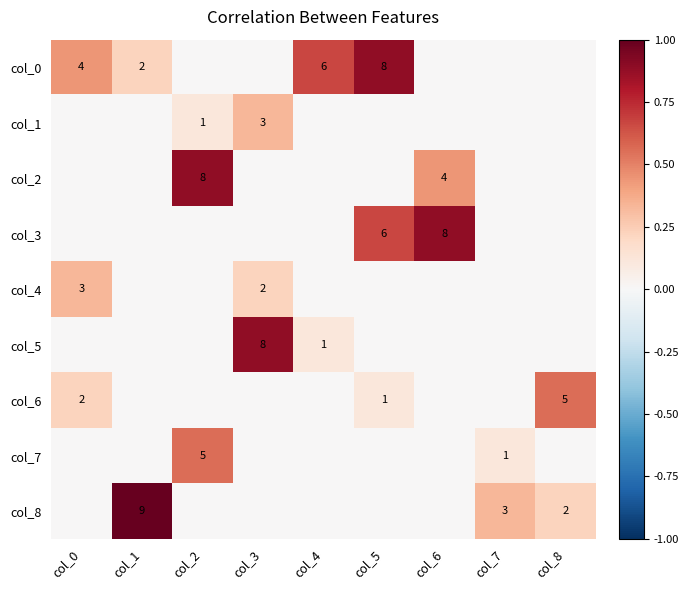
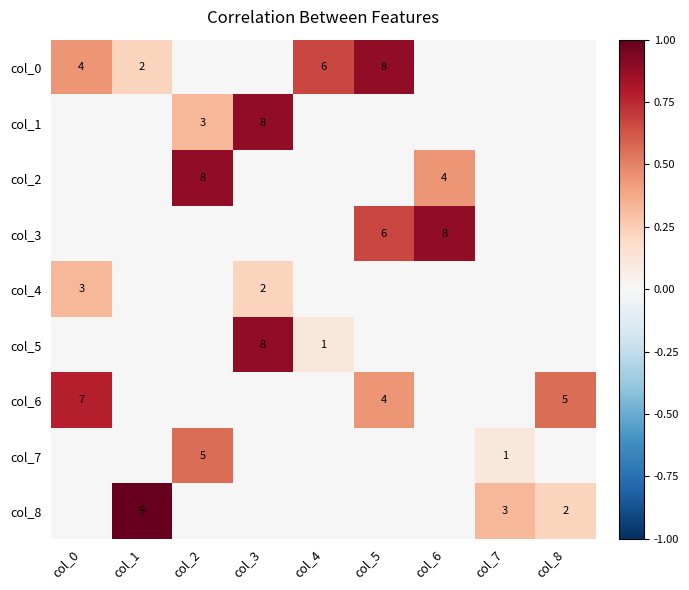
  {
    "col_0": {
      "col_0": 4,
      "col_1": 2,
      "col_4": 6,
      "col_5": 8
    },
    "col_1": {
-     "col_2": 1,
-     "col_3": 3
+     "col_2": 3,
+     "col_3": 8
    },
    "col_2": {
      "col_2": 8,
      "col_6": 4
    },
    "col_3": {
      "col_5": 6,
      "col_6": 8
    },
    "col_4": {
      "col_0": 3,
      "col_3": 2
    },
    "col_5": {
      "col_3": 8,
      "col_4": 1
    },
    "col_6": {
-     "col_0": 2,
-     "col_5": 1,
+     "col_0": 7,
+     "col_5": 4,
      "col_8": 5
    },
    "col_7": {
      "col_2": 5,
      "col_7": 1
    },
    "col_8": {
      "col_1": 9,
      "col_7": 3,
      "col_8": 2
    }
  }
